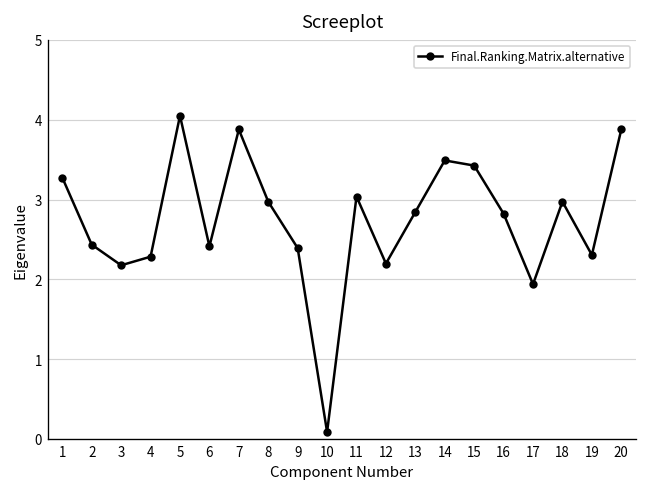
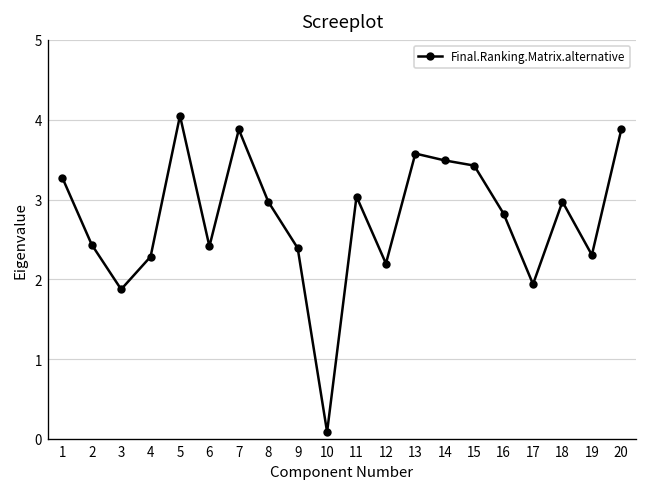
  {
    "1": 3.3,
    "2": 2.4,
-   "3": 2.2,
+   "3": 1.9,
    "4": 2.3,
    "5": 4.1,
    "6": 2.4,
    "7": 3.9,
    "8": 3.0,
    "9": 2.4,
    "10": 0.1,
    "11": 3.0,
    "12": 2.2,
-   "13": 2.8,
+   "13": 3.6,
    "14": 3.5,
    "15": 3.4,
    "16": 2.8,
    "17": 1.9,
    "18": 3.0,
    "19": 2.3,
    "20": 3.9
  }
